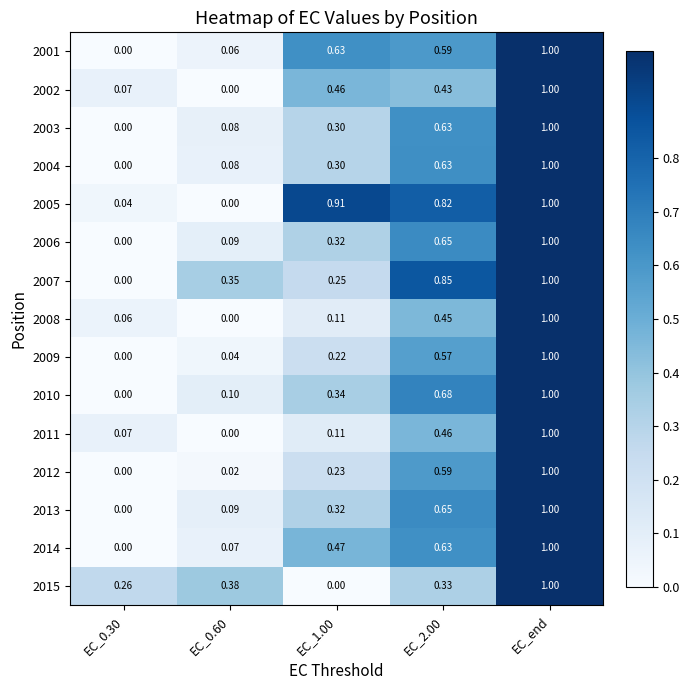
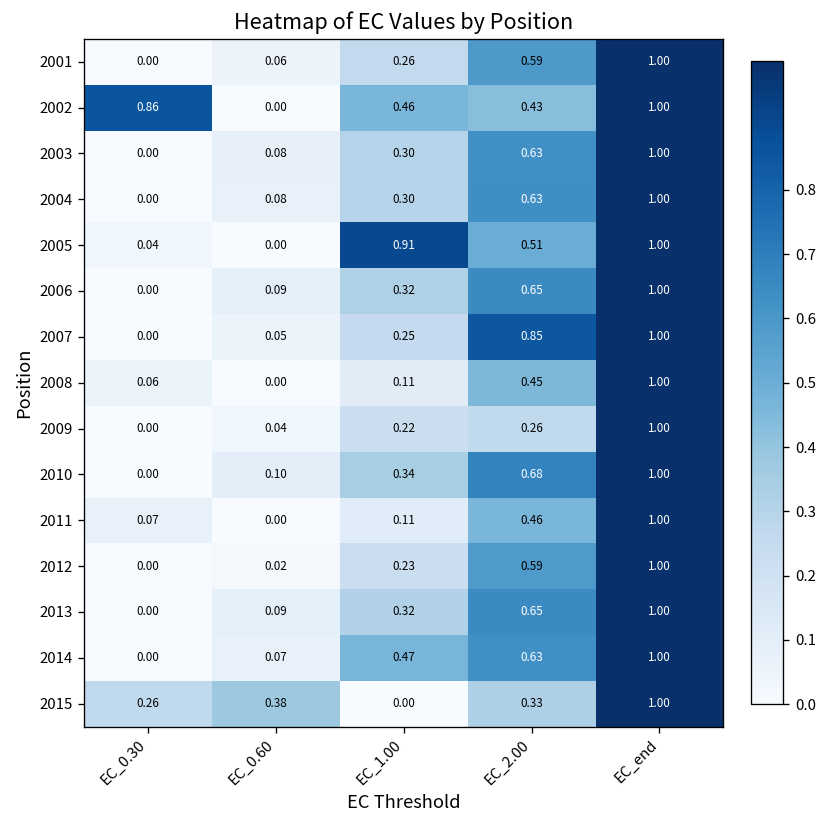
  {
    "2001": {
      "EC_0.30": 0.00,
      "EC_0.60": 0.06,
-     "EC_1.00": 0.63,
+     "EC_1.00": 0.26,
      "EC_2.00": 0.59,
      "EC_end": 1.00
    },
    "2002": {
-     "EC_0.30": 0.07,
+     "EC_0.30": 0.86,
      "EC_0.60": 0.00,
      "EC_1.00": 0.46,
      "EC_2.00": 0.43,
      "EC_end": 1.00
    },
    "2003": {
      "EC_0.30": 0.00,
      "EC_0.60": 0.08,
      "EC_1.00": 0.30,
      "EC_2.00": 0.63,
      "EC_end": 1.00
    },
    "2004": {
      "EC_0.30": 0.00,
      "EC_0.60": 0.08,
      "EC_1.00": 0.30,
      "EC_2.00": 0.63,
      "EC_end": 1.00
    },
    "2005": {
      "EC_0.30": 0.04,
      "EC_0.60": 0.00,
      "EC_1.00": 0.91,
-     "EC_2.00": 0.82,
+     "EC_2.00": 0.51,
      "EC_end": 1.00
    },
    "2006": {
      "EC_0.30": 0.00,
      "EC_0.60": 0.09,
      "EC_1.00": 0.32,
      "EC_2.00": 0.65,
      "EC_end": 1.00
    },
    "2007": {
      "EC_0.30": 0.00,
-     "EC_0.60": 0.35,
+     "EC_0.60": 0.05,
      "EC_1.00": 0.25,
      "EC_2.00": 0.85,
      "EC_end": 1.00
    },
    "2008": {
      "EC_0.30": 0.06,
      "EC_0.60": 0.00,
      "EC_1.00": 0.11,
      "EC_2.00": 0.45,
      "EC_end": 1.00
    },
    "2009": {
      "EC_0.30": 0.00,
      "EC_0.60": 0.04,
      "EC_1.00": 0.22,
-     "EC_2.00": 0.57,
+     "EC_2.00": 0.26,
      "EC_end": 1.00
    },
    "2010": {
      "EC_0.30": 0.00,
      "EC_0.60": 0.10,
      "EC_1.00": 0.34,
      "EC_2.00": 0.68,
      "EC_end": 1.00
    },
    "2011": {
      "EC_0.30": 0.07,
      "EC_0.60": 0.00,
      "EC_1.00": 0.11,
      "EC_2.00": 0.46,
      "EC_end": 1.00
    },
    "2012": {
      "EC_0.30": 0.00,
      "EC_0.60": 0.02,
      "EC_1.00": 0.23,
      "EC_2.00": 0.59,
      "EC_end": 1.00
    },
    "2013": {
      "EC_0.30": 0.00,
      "EC_0.60": 0.09,
      "EC_1.00": 0.32,
      "EC_2.00": 0.65,
      "EC_end": 1.00
    },
    "2014": {
      "EC_0.30": 0.00,
      "EC_0.60": 0.07,
      "EC_1.00": 0.47,
      "EC_2.00": 0.63,
      "EC_end": 1.00
    },
    "2015": {
      "EC_0.30": 0.26,
      "EC_0.60": 0.38,
      "EC_1.00": 0.00,
      "EC_2.00": 0.33,
      "EC_end": 1.00
    }
  }
